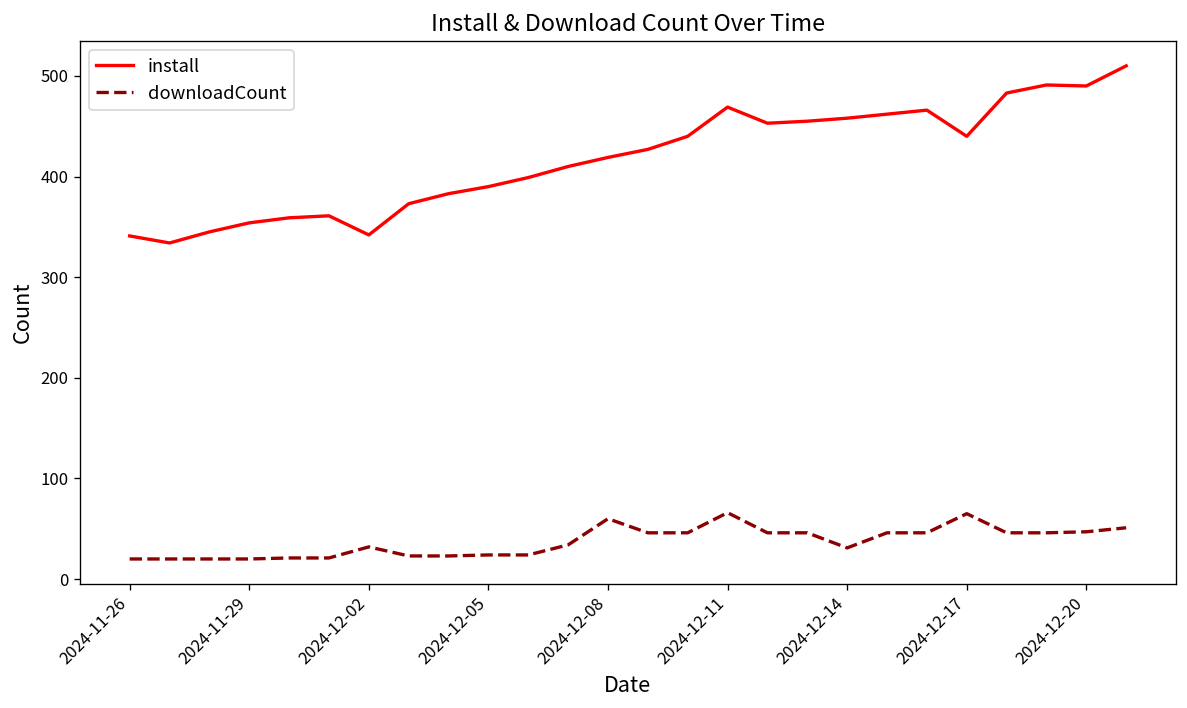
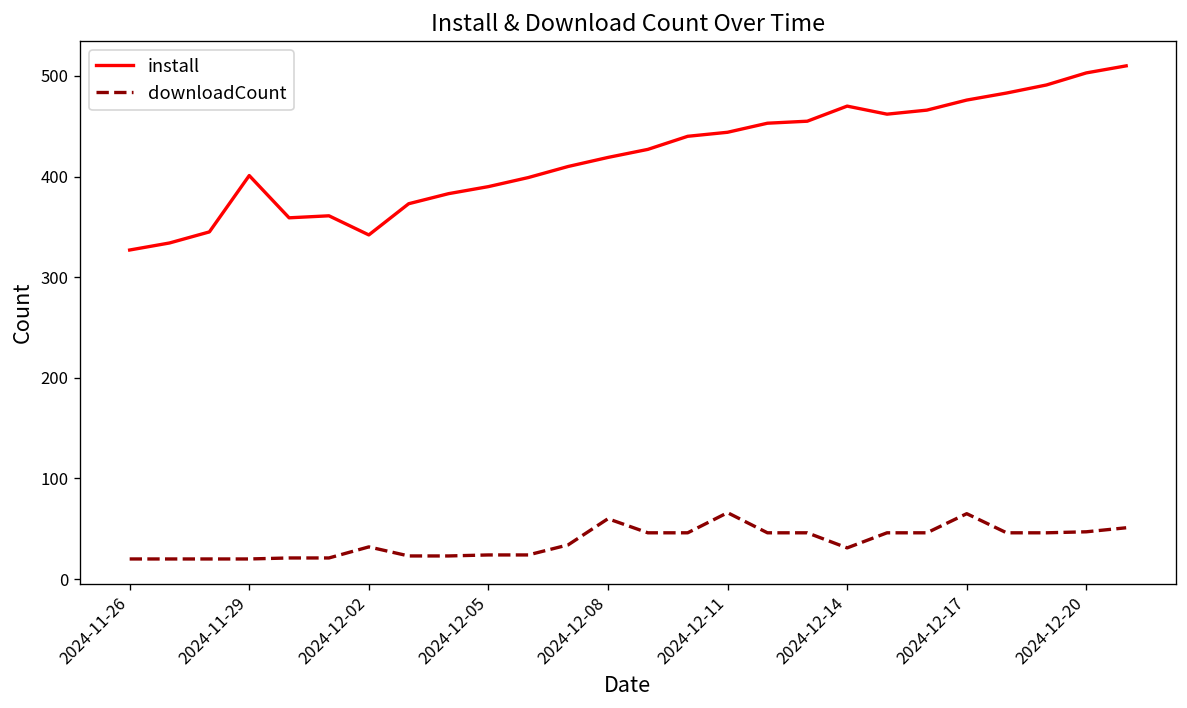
  {
    "install": {
-     "2024-11-26": 340,
-     "2024-11-29": 350,
+     "2024-11-26": 330,
+     "2024-11-29": 400,
      "2024-12-02": 340,
      "2024-12-05": 390,
      "2024-12-08": 420,
-     "2024-12-11": 470,
-     "2024-12-14": 460,
-     "2024-12-17": 440,
-     "2024-12-20": 490
+     "2024-12-11": 440,
+     "2024-12-14": 470,
+     "2024-12-17": 480,
+     "2024-12-20": 500
    },
    "downloadCount": {
      "2024-11-26": 20,
      "2024-11-29": 20,
      "2024-12-02": 30,
      "2024-12-05": 20,
      "2024-12-08": 60,
      "2024-12-11": 70,
      "2024-12-14": 30,
      "2024-12-17": 70,
      "2024-12-20": 50
    }
  }
